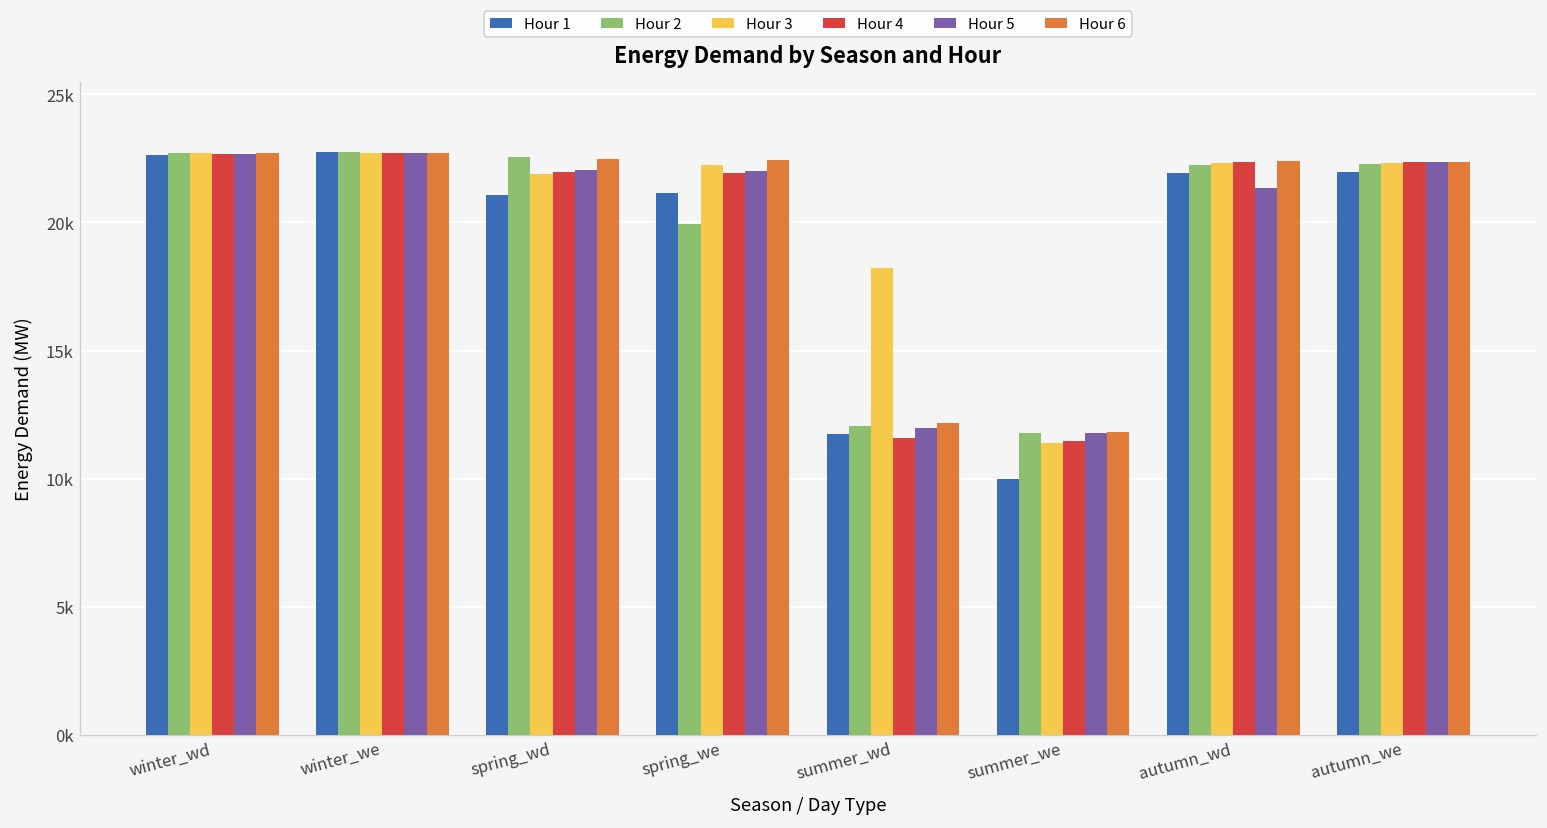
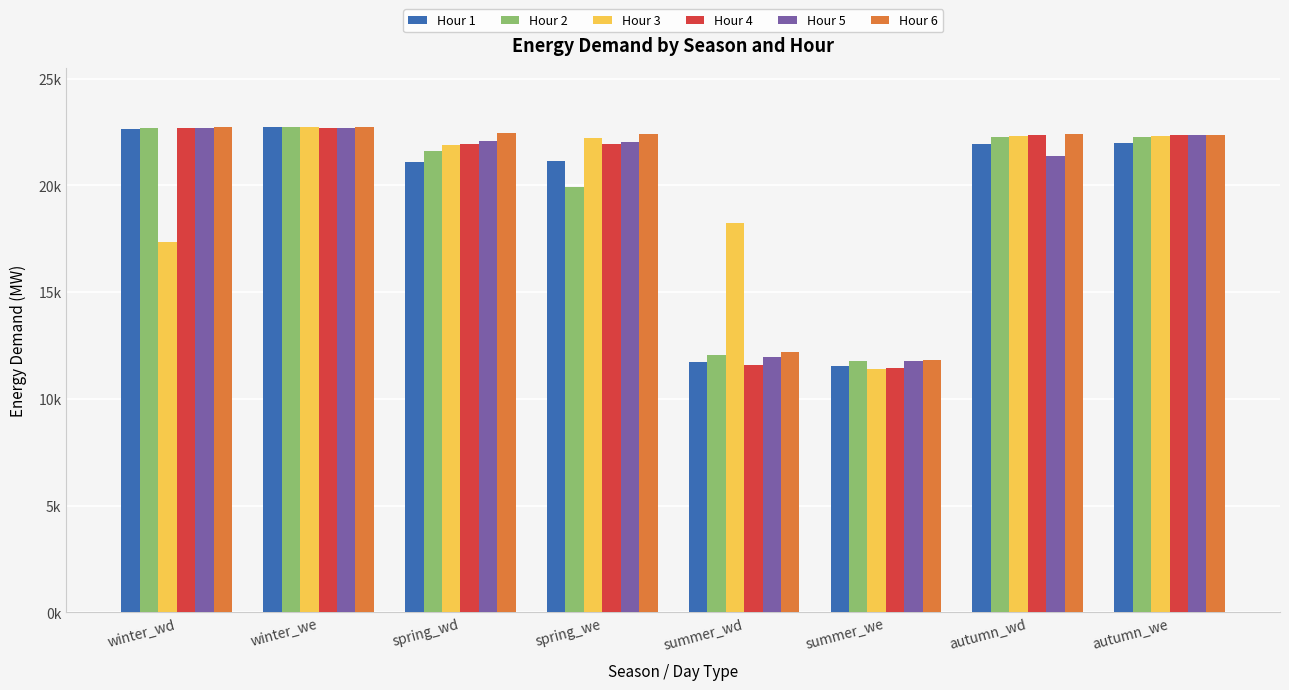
  {
    "Hour 1": {
      "winter_wd": 22600,
      "winter_we": 22700,
      "spring_wd": 21100,
      "spring_we": 21100,
      "summer_wd": 11700,
-     "summer_we": 10000,
+     "summer_we": 11500,
      "autumn_wd": 21900,
      "autumn_we": 22000
    },
    "Hour 2": {
      "winter_wd": 22700,
      "winter_we": 22700,
-     "spring_wd": 22600,
+     "spring_wd": 21600,
      "spring_we": 19900,
      "summer_wd": 12000,
      "summer_we": 11800,
      "autumn_wd": 22300,
      "autumn_we": 22300
    },
    "Hour 3": {
-     "winter_wd": 22700,
+     "winter_wd": 17300,
      "winter_we": 22700,
      "spring_wd": 21900,
      "spring_we": 22200,
      "summer_wd": 18200,
      "summer_we": 11400,
      "autumn_wd": 22300,
      "autumn_we": 22300
    },
    "Hour 5": {
      "winter_wd": 22700,
      "winter_we": 22700,
      "spring_wd": 22100,
      "spring_we": 22000,
      "summer_wd": 12000,
      "summer_we": 11800,
      "autumn_wd": 21400,
      "autumn_we": 22400
    }
  }
